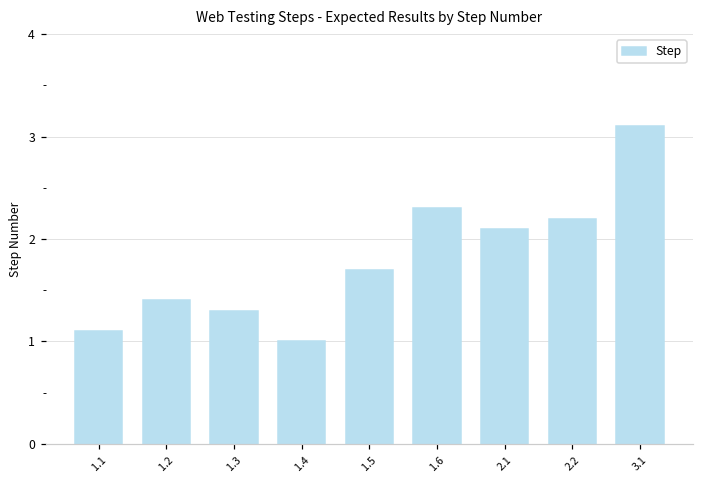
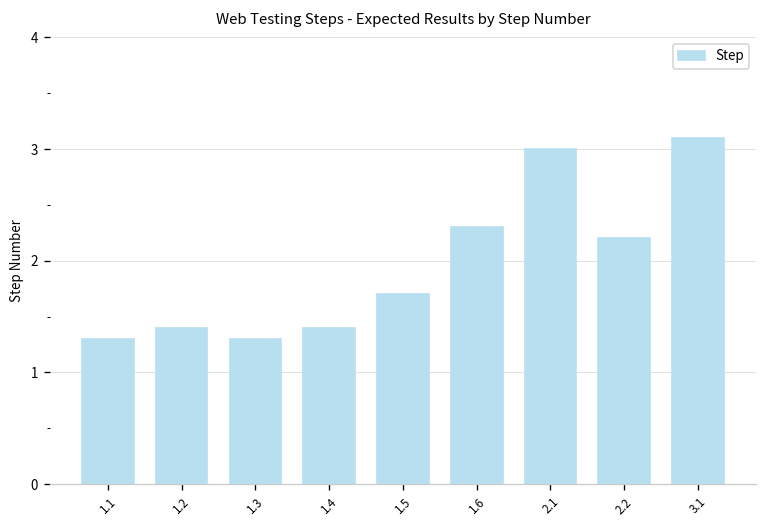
  {
-   "1.1": 1.1,
+   "1.1": 1.3,
    "1.2": 1.4,
    "1.3": 1.3,
-   "1.4": 1.0,
+   "1.4": 1.4,
    "1.5": 1.7,
    "1.6": 2.3,
-   "2.1": 2.1,
+   "2.1": 3.0,
    "2.2": 2.2,
    "3.1": 3.1
  }
